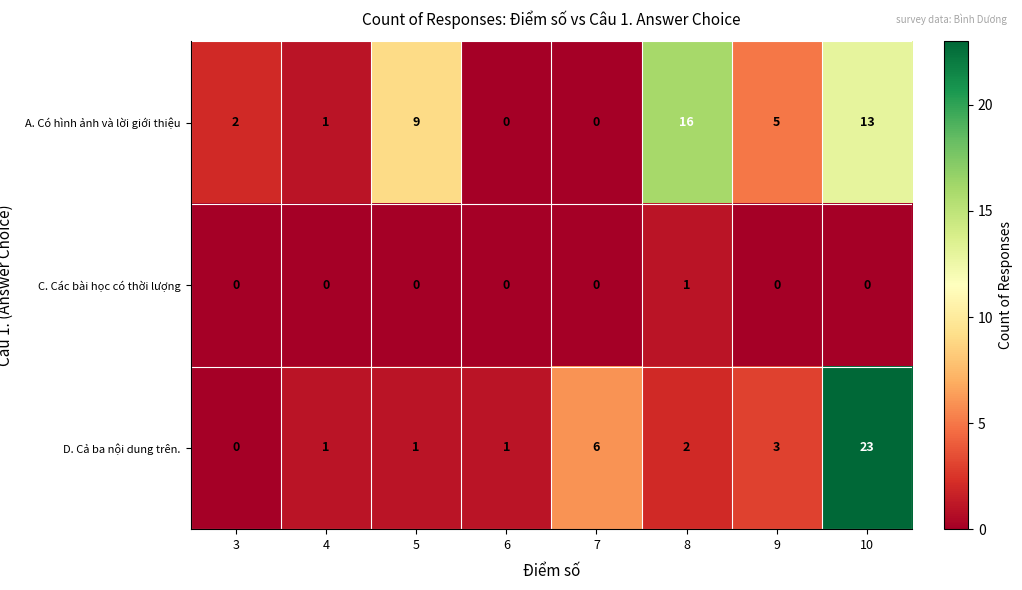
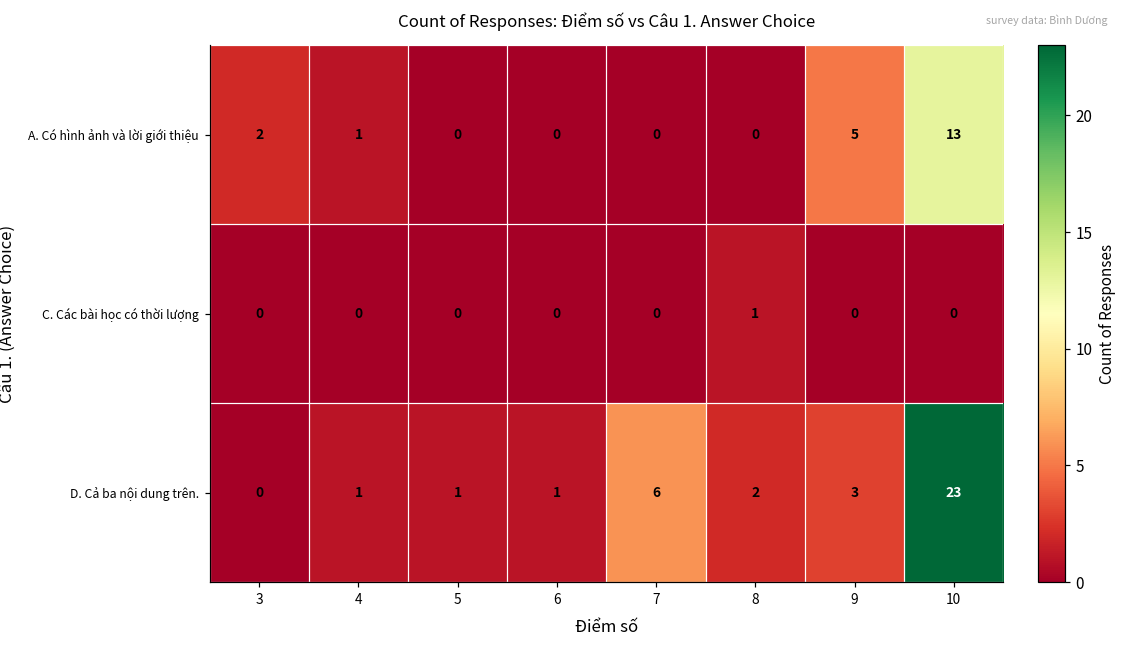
  {
    "A. Có hình ảnh và lời giới thiệu": {
      "3": 2,
      "4": 1,
-     "5": 9,
+     "5": 0,
      "6": 0,
      "7": 0,
-     "8": 16,
+     "8": 0,
      "9": 5,
      "10": 13
    },
    "C. Các bài học có thời lượng": {
      "3": 0,
      "4": 0,
      "5": 0,
      "6": 0,
      "7": 0,
      "8": 1,
      "9": 0,
      "10": 0
    },
    "D. Cả ba nội dung trên.": {
      "3": 0,
      "4": 1,
      "5": 1,
      "6": 1,
      "7": 6,
      "8": 2,
      "9": 3,
      "10": 23
    }
  }
